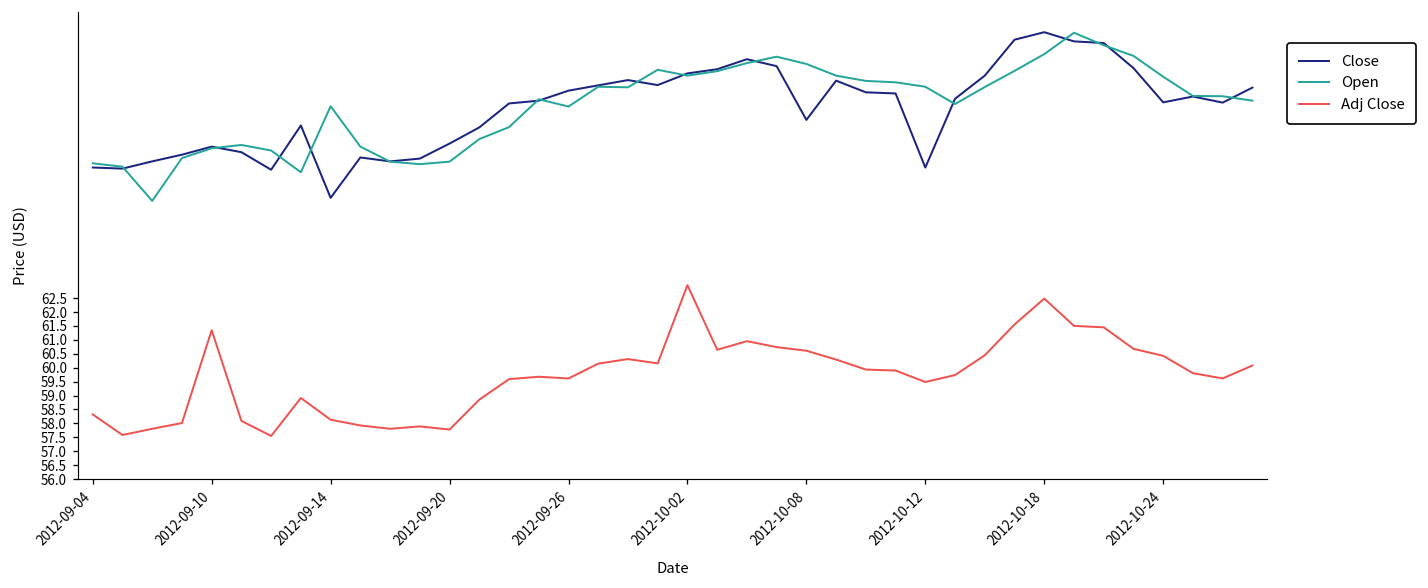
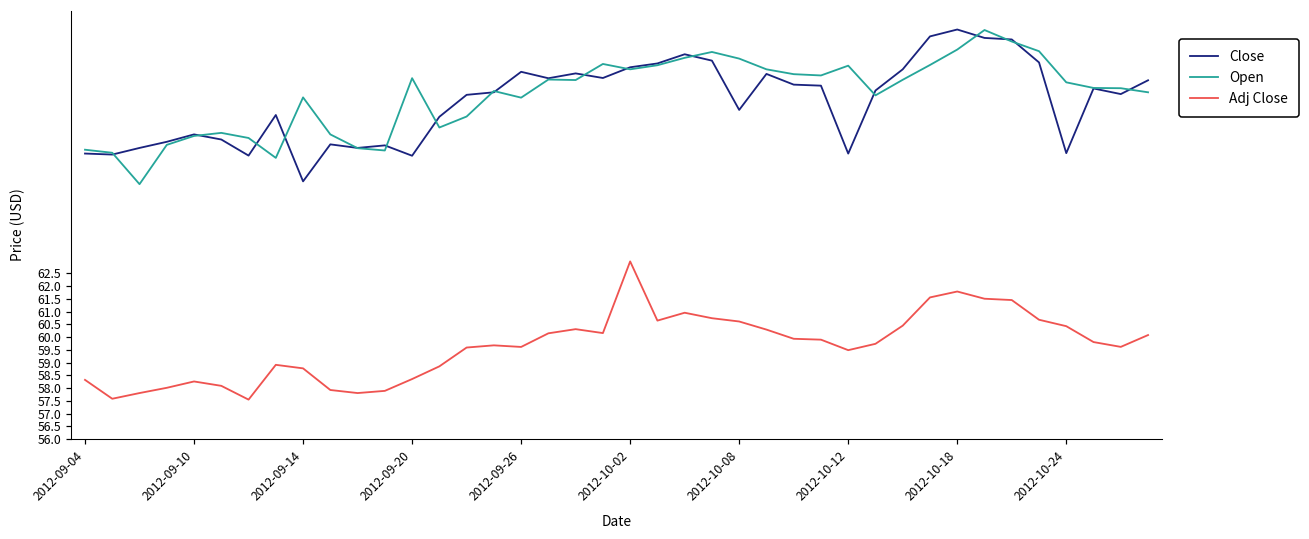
  {
    "Close": {
      "2012-09-04": 67.2,
      "2012-09-14": 66.1,
-     "2012-09-20": 68.1,
-     "2012-09-26": 69.9,
+     "2012-09-20": 67.1,
+     "2012-09-26": 70.4,
      "2012-10-08": 68.9,
      "2012-10-12": 67.2,
      "2012-10-18": 72.1,
-     "2012-10-24": 69.5
+     "2012-10-24": 67.2
    },
    "Open": {
      "2012-09-04": 67.3,
      "2012-09-14": 69.4,
-     "2012-09-20": 67.4,
+     "2012-09-20": 70.1,
      "2012-09-26": 69.4,
      "2012-10-08": 70.9,
-     "2012-10-12": 70.1,
+     "2012-10-12": 70.6,
      "2012-10-18": 71.3,
-     "2012-10-24": 70.4
+     "2012-10-24": 70.0
    },
    "Adj Close": {
      "2012-09-04": 58.3,
-     "2012-09-10": 61.3,
-     "2012-09-14": 58.1,
-     "2012-09-20": 57.8,
+     "2012-09-10": 58.3,
+     "2012-09-14": 58.8,
+     "2012-09-20": 58.4,
      "2012-09-26": 59.6,
      "2012-10-02": 63.0,
      "2012-10-08": 60.6,
      "2012-10-12": 59.5,
-     "2012-10-18": 62.5,
+     "2012-10-18": 61.8,
      "2012-10-24": 60.4
    }
  }
